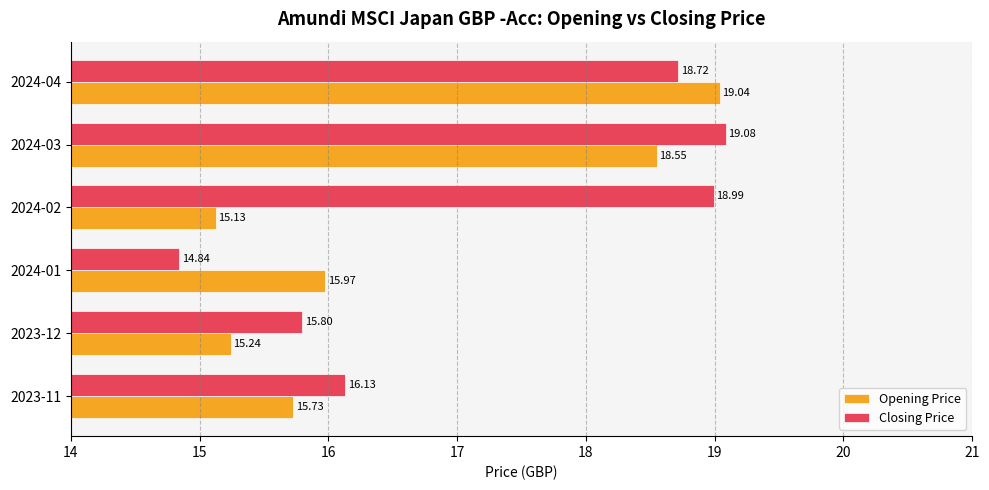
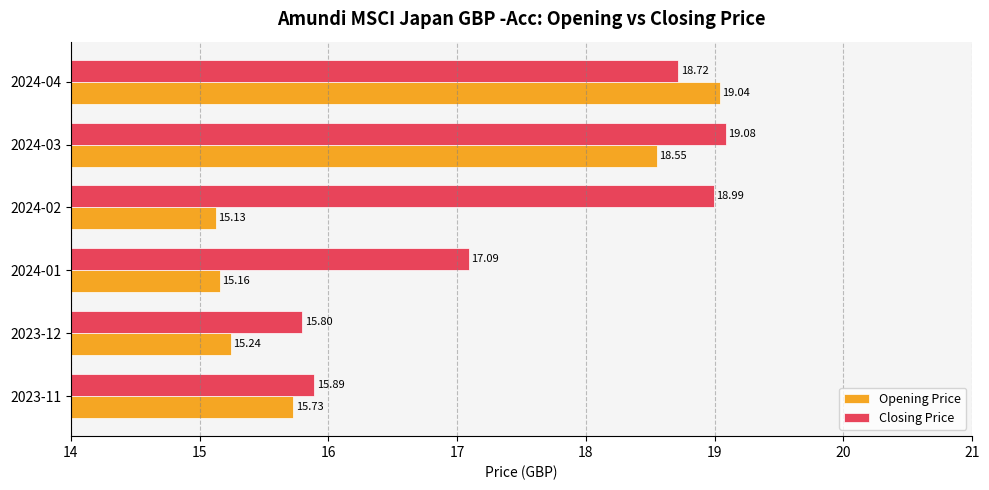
  {
    "Opening Price": {
      "2024-04": 19.04,
      "2024-03": 18.55,
      "2024-02": 15.13,
-     "2024-01": 15.97,
+     "2024-01": 15.16,
      "2023-12": 15.24,
      "2023-11": 15.73
    },
    "Closing Price": {
      "2024-04": 18.72,
      "2024-03": 19.08,
      "2024-02": 18.99,
-     "2024-01": 14.84,
+     "2024-01": 17.09,
      "2023-12": 15.80,
-     "2023-11": 16.13
+     "2023-11": 15.89
    }
  }
